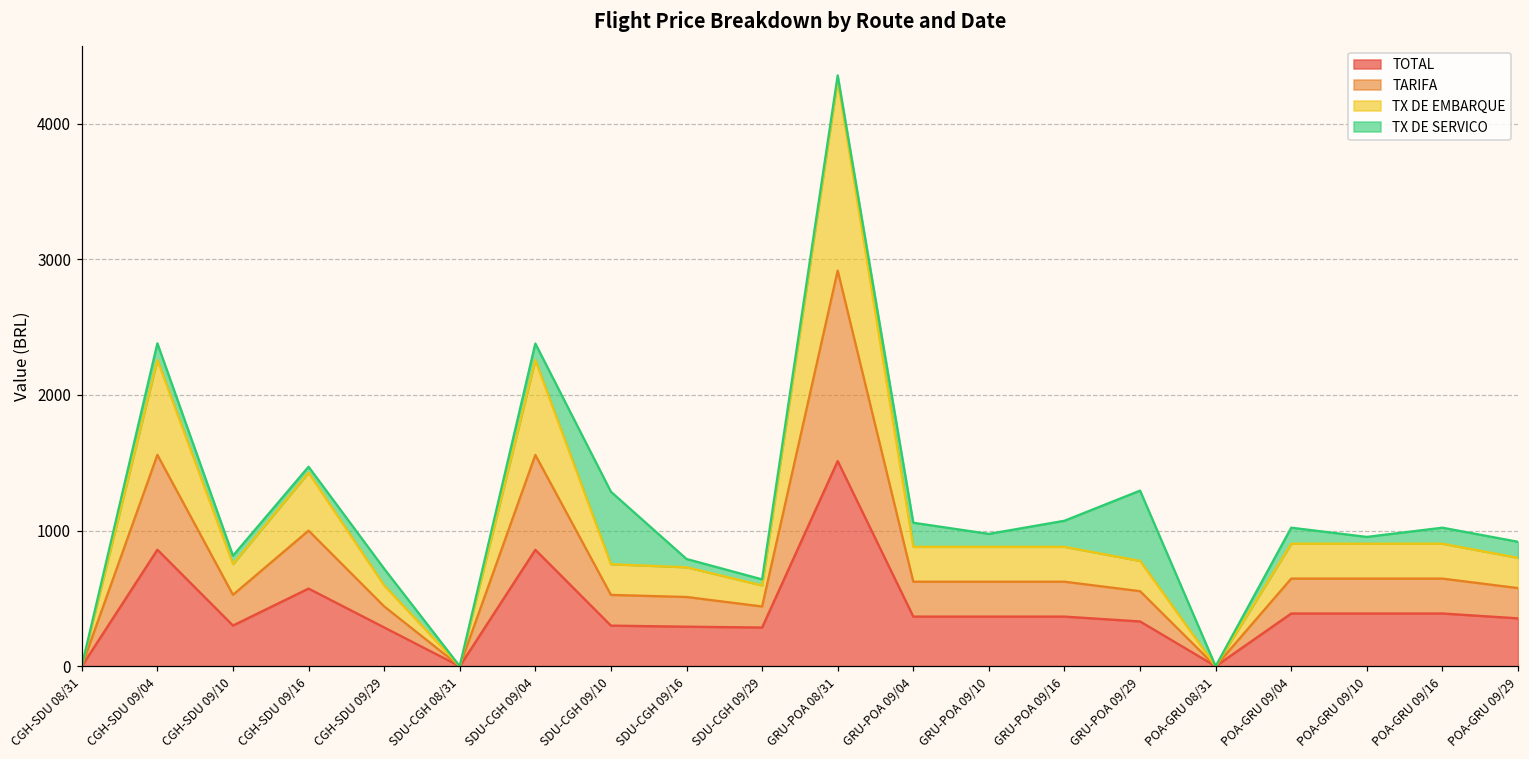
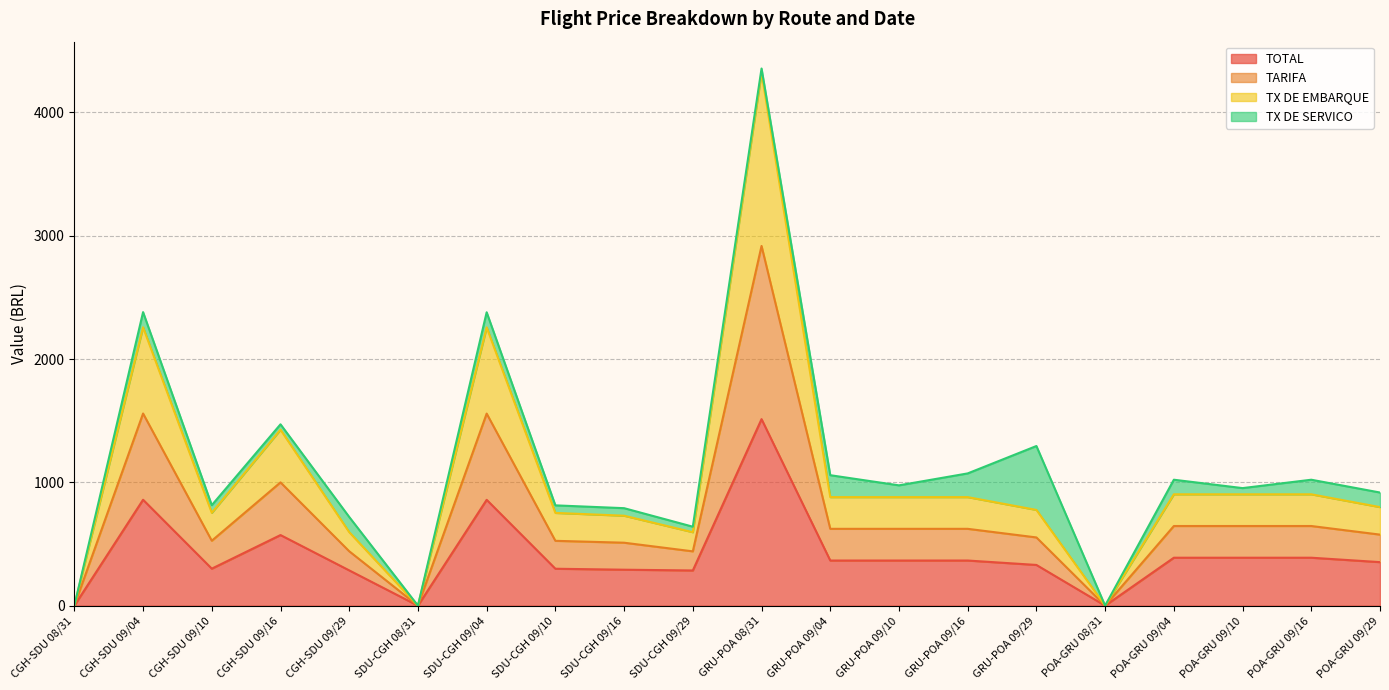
  {
    "TX DE EMBARQUE": {
      "CGH-SDU 09/04": 700,
      "CGH-SDU 09/10": 230,
      "CGH-SDU 09/16": 430,
      "CGH-SDU 09/29": 160,
      "SDU-CGH 09/04": 700,
      "SDU-CGH 09/10": 230,
      "SDU-CGH 09/16": 220,
      "SDU-CGH 09/29": 160,
      "GRU-POA 08/31": 1400,
      "GRU-POA 09/04": 260,
      "GRU-POA 09/10": 260,
      "GRU-POA 09/16": 260,
      "GRU-POA 09/29": 220,
      "POA-GRU 09/04": 260,
      "POA-GRU 09/10": 260,
      "POA-GRU 09/16": 260,
      "POA-GRU 09/29": 220
    },
    "TX DE SERVICO": {
      "CGH-SDU 09/04": 120,
      "CGH-SDU 09/10": 60,
      "CGH-SDU 09/16": 40,
      "CGH-SDU 09/29": 120,
      "SDU-CGH 09/04": 120,
-     "SDU-CGH 09/10": 530,
+     "SDU-CGH 09/10": 60,
      "SDU-CGH 09/16": 60,
      "SDU-CGH 09/29": 40,
      "GRU-POA 08/31": 30,
      "GRU-POA 09/04": 180,
      "GRU-POA 09/10": 100,
      "GRU-POA 09/16": 190,
      "GRU-POA 09/29": 520,
      "POA-GRU 09/04": 120,
      "POA-GRU 09/10": 50,
      "POA-GRU 09/16": 120,
      "POA-GRU 09/29": 120
    }
  }
